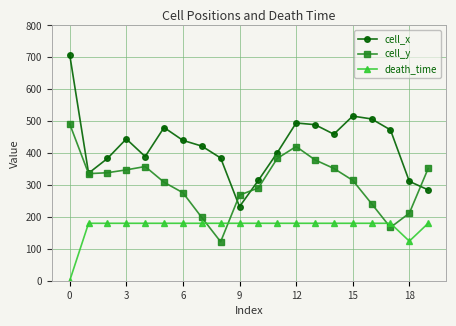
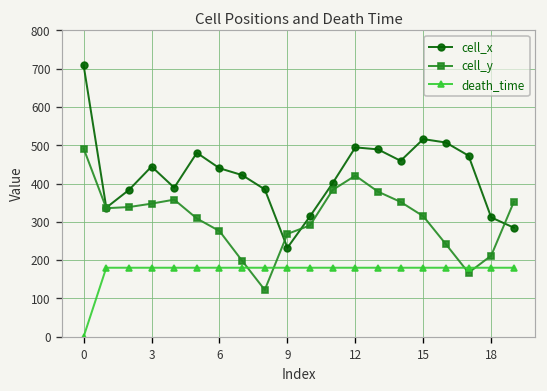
  {
    "cell_x": {
      "0": 710,
      "3": 440,
      "6": 440,
      "9": 230,
      "12": 490,
      "15": 520,
      "18": 310
    },
    "cell_y": {
      "0": 490,
      "3": 350,
      "6": 280,
      "9": 270,
      "12": 420,
      "15": 310,
      "18": 210
    },
    "death_time": {
      "0": 0,
      "3": 180,
      "6": 180,
      "9": 180,
      "12": 180,
      "15": 180,
-     "18": 120
+     "18": 180
    }
  }
